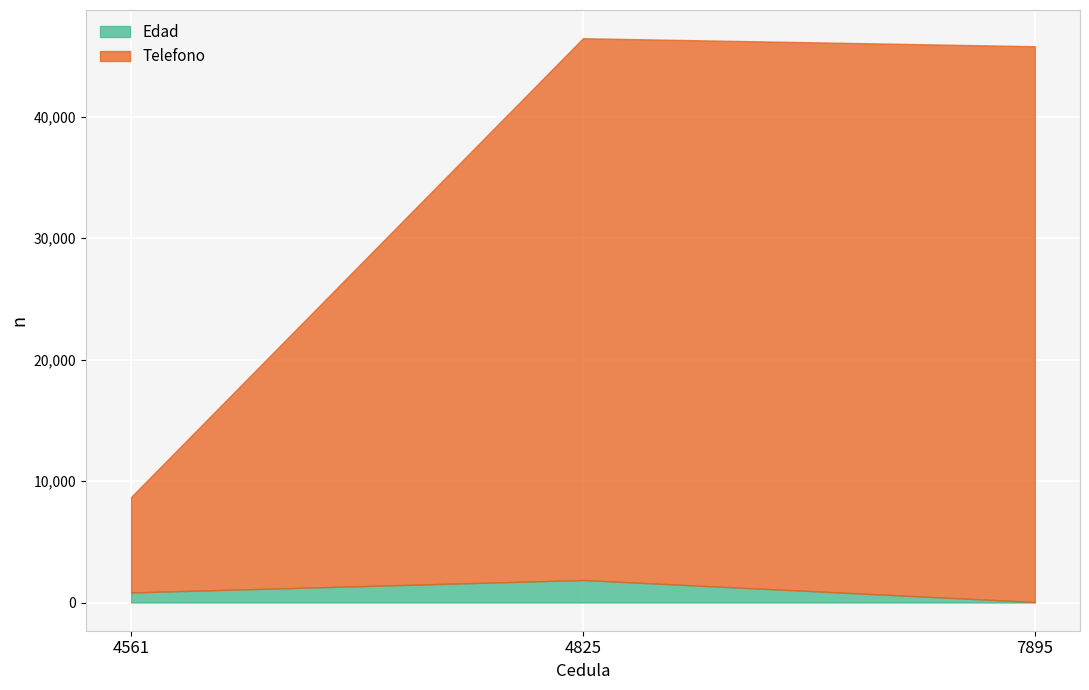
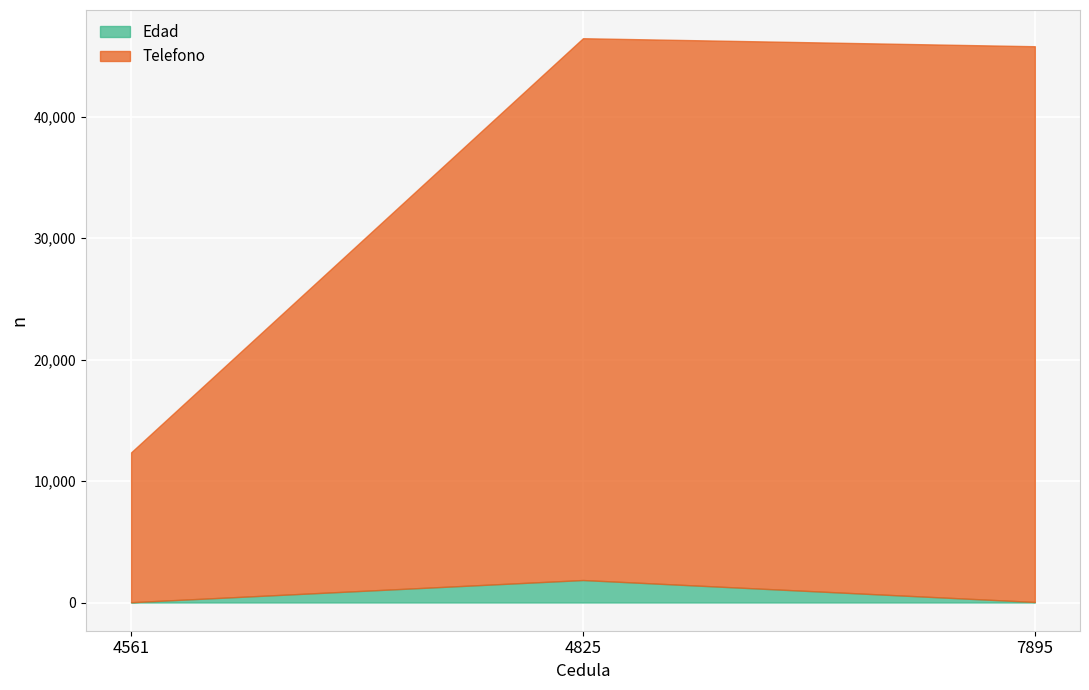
  {
    "Edad": {
-     "4561": "800",
+     "4561": "0",
      "4825": "1,900"
    },
    "Telefono": {
-     "4561": "7,900",
+     "4561": "12,300",
      "4825": "44,600",
      "7895": "45,800"
    }
  }
